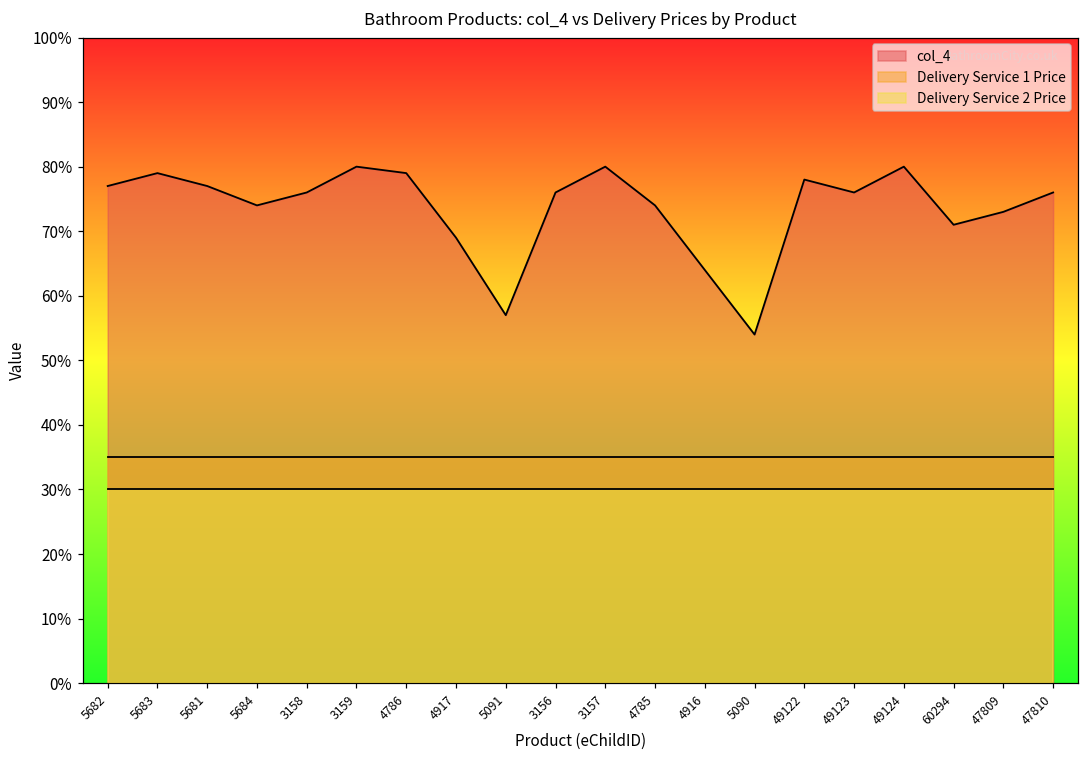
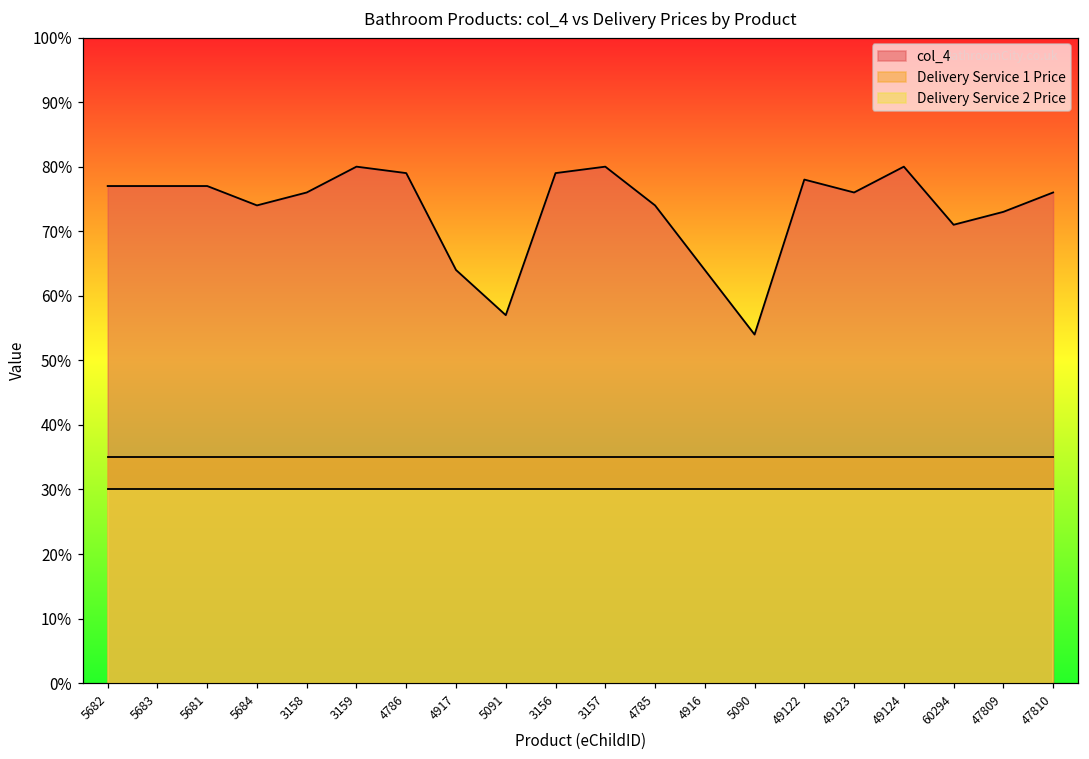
  {
    "col_4": {
      "5682": "77%",
-     "5683": "79%",
+     "5683": "77%",
      "5681": "77%",
      "5684": "74%",
      "3158": "76%",
      "3159": "80%",
      "4786": "79%",
-     "4917": "69%",
+     "4917": "64%",
      "5091": "57%",
-     "3156": "76%",
+     "3156": "79%",
      "3157": "80%",
      "4785": "74%",
      "4916": "64%",
      "5090": "54%",
      "49122": "78%",
      "49123": "76%",
      "49124": "80%",
      "60294": "71%",
      "47809": "73%",
      "47810": "76%"
    }
  }
